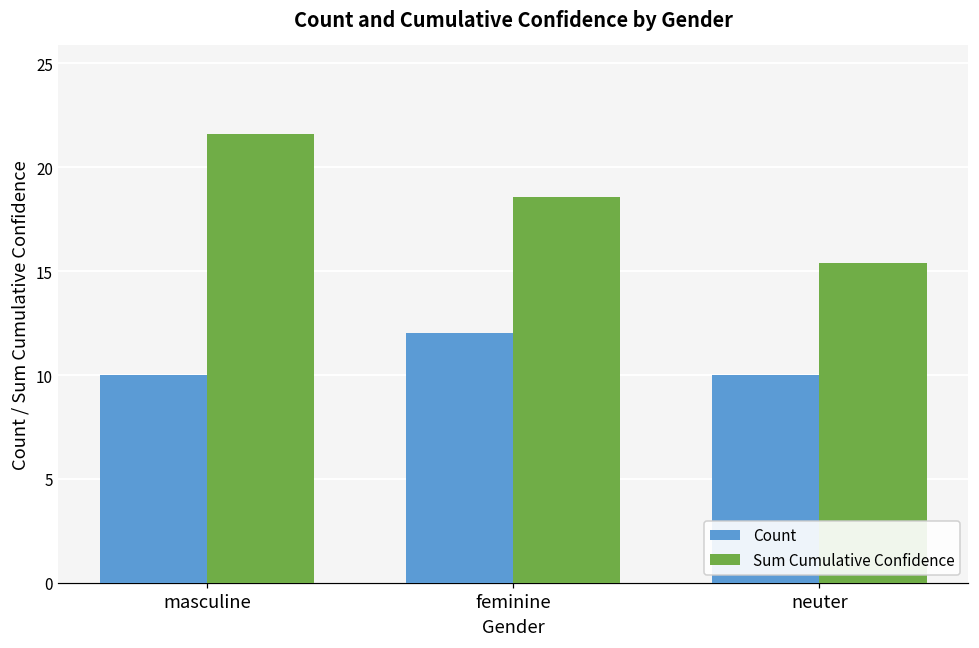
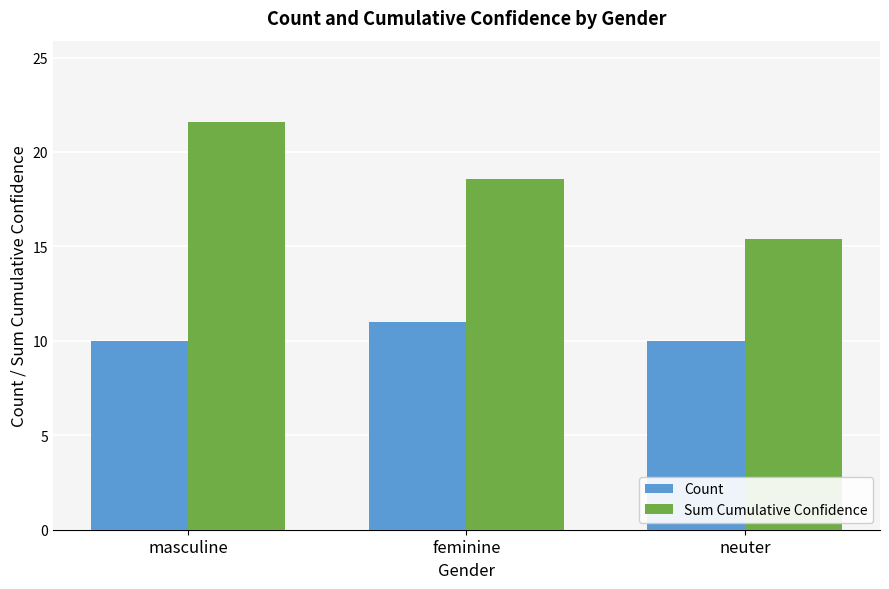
  {
    "Count": {
      "masculine": 10,
-     "feminine": 12,
+     "feminine": 11,
      "neuter": 10
    },
    "Sum Cumulative Confidence": {
      "masculine": 21.6,
      "feminine": 18.6,
      "neuter": 15.4
    }
  }
